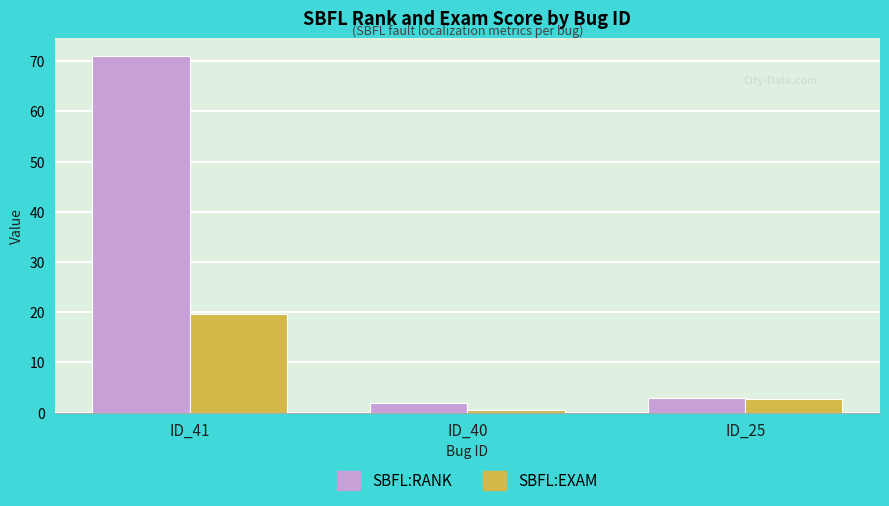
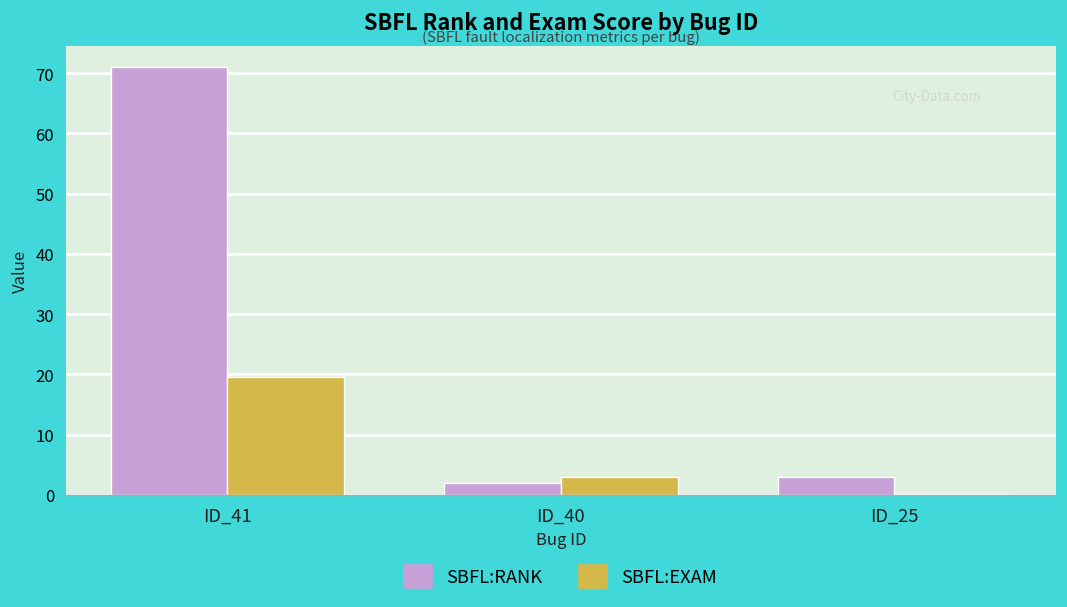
  {
    "SBFL:RANK": {
      "ID_41": 71,
      "ID_40": 2,
      "ID_25": 3
    },
    "SBFL:EXAM": {
      "ID_41": 20,
-     "ID_40": 0,
-     "ID_25": 3
+     "ID_40": 3,
+     "ID_25": 0
    }
  }
